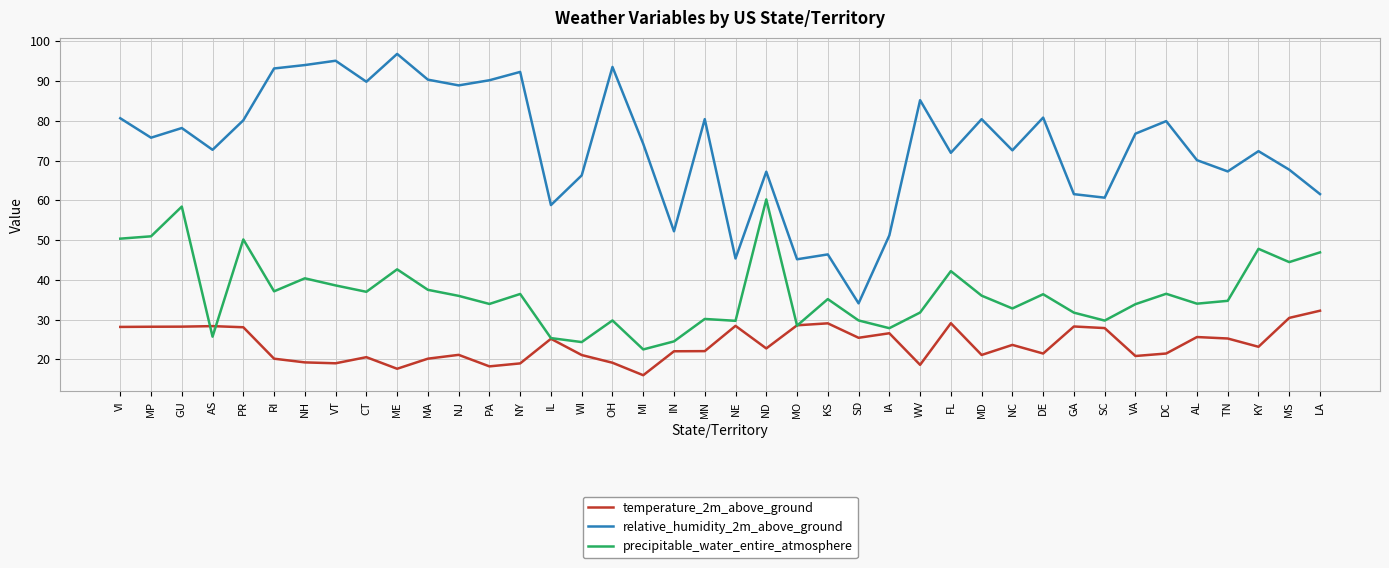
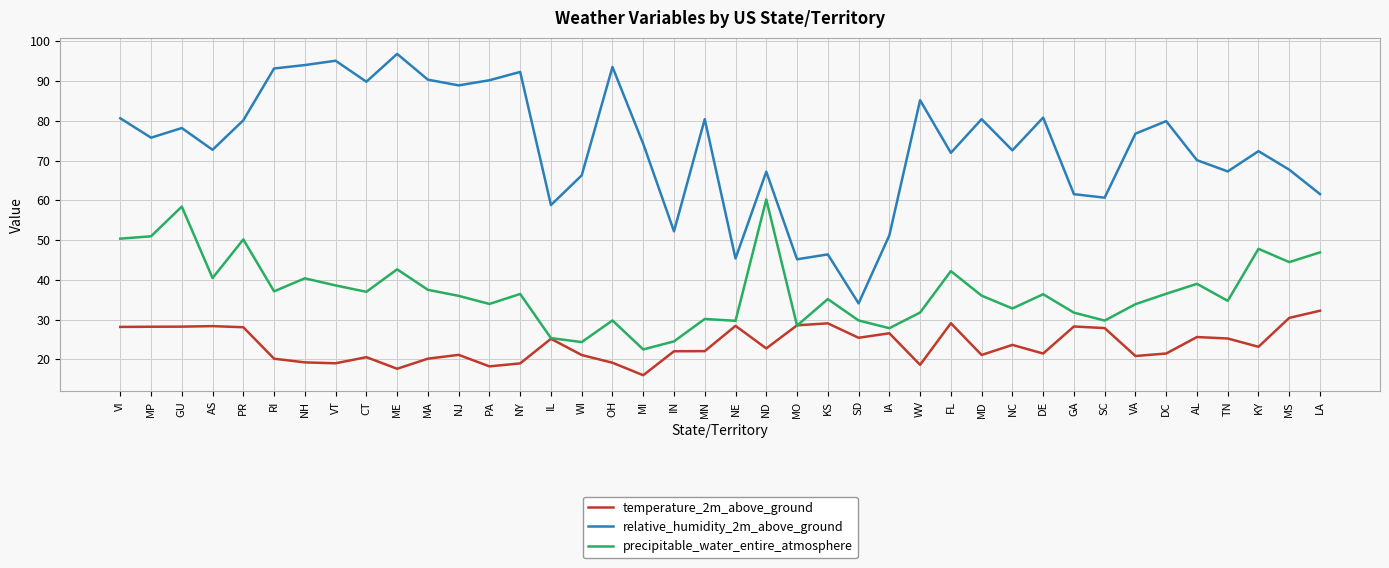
  {
    "temperature_2m_above_ground": {
      "VI": 28,
      "MP": 28,
      "GU": 28,
      "AS": 28,
      "PR": 28,
      "RI": 20,
      "NH": 19,
      "VT": 19,
      "CT": 21,
      "ME": 18,
      "MA": 20,
      "NJ": 21,
      "PA": 18,
      "NY": 19,
      "WI": 21,
      "OH": 19,
      "MI": 16,
      "IN": 22,
      "MN": 22,
      "NE": 28,
      "ND": 23,
      "KS": 29,
      "SD": 25,
      "IA": 27,
      "WV": 19,
      "FL": 29,
      "MD": 21,
      "NC": 24,
      "DE": 21,
      "GA": 28,
      "SC": 28,
      "VA": 21,
      "DC": 21,
      "AL": 26,
      "TN": 25,
      "KY": 23,
      "MS": 30,
      "LA": 32
    },
    "relative_humidity_2m_above_ground": {
      "VI": 81,
      "MP": 76,
      "GU": 78,
      "AS": 73,
      "PR": 80,
      "RI": 93,
      "NH": 94,
      "VT": 95,
      "CT": 90,
      "ME": 97,
      "MA": 90,
      "NJ": 89,
      "PA": 90,
      "NY": 92,
      "IL": 59,
      "WI": 66,
      "OH": 94,
      "MI": 74,
      "IN": 52,
      "MN": 80,
      "NE": 45,
      "ND": 67,
      "MO": 45,
      "KS": 46,
      "SD": 34,
      "IA": 51,
      "WV": 85,
      "FL": 72,
      "MD": 80,
      "NC": 73,
      "DE": 81,
      "GA": 62,
      "SC": 61,
      "VA": 77,
      "DC": 80,
      "AL": 70,
      "TN": 67,
      "KY": 72,
      "MS": 68,
      "LA": 62
    },
    "precipitable_water_entire_atmosphere": {
      "VI": 50,
      "MP": 51,
      "GU": 58,
-     "AS": 26,
+     "AS": 40,
      "PR": 50,
      "RI": 37,
      "NH": 40,
      "VT": 39,
      "CT": 37,
      "ME": 43,
      "MA": 37,
      "NJ": 36,
      "PA": 34,
      "NY": 36,
      "WI": 24,
      "OH": 30,
      "MI": 22,
      "IN": 25,
      "MN": 30,
      "NE": 30,
      "ND": 60,
      "KS": 35,
      "SD": 30,
      "IA": 28,
      "WV": 32,
      "FL": 42,
      "MD": 36,
      "NC": 33,
      "DE": 36,
      "GA": 32,
      "SC": 30,
      "VA": 34,
      "DC": 36,
-     "AL": 34,
+     "AL": 39,
      "TN": 35,
      "KY": 48,
      "MS": 44,
      "LA": 47
    }
  }
